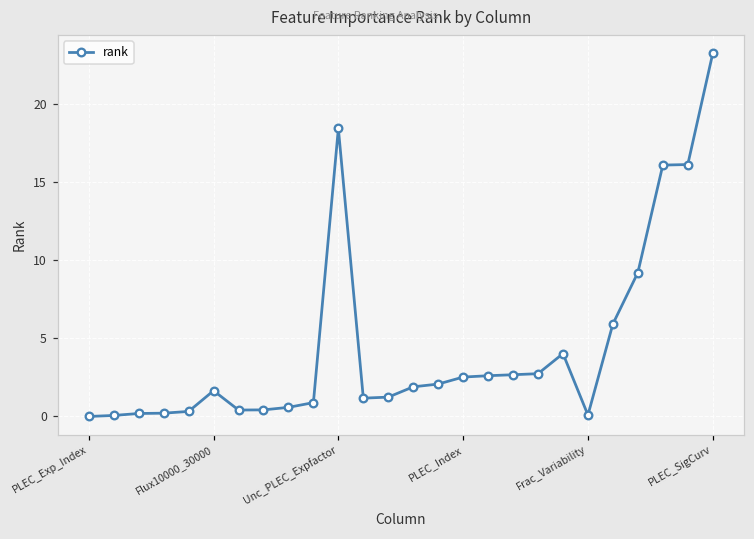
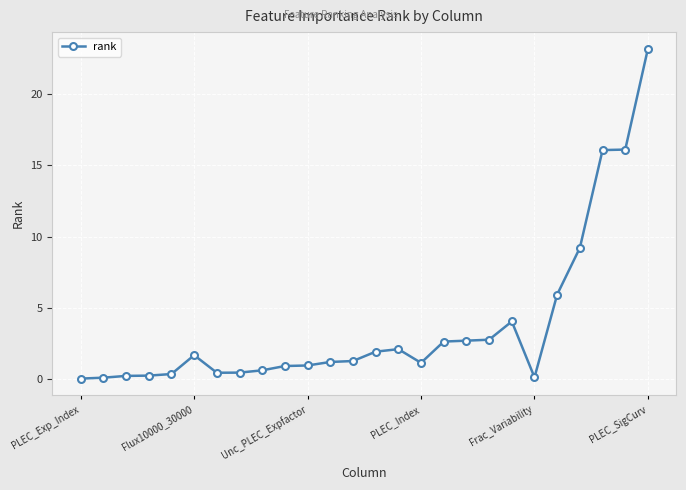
  {
    "PLEC_Exp_Index": 0.0,
    "Flux10000_30000": 1.6,
-   "Unc_PLEC_Expfactor": 18.4,
-   "PLEC_Index": 2.5,
+   "Unc_PLEC_Expfactor": 0.9,
+   "PLEC_Index": 1.1,
    "Frac_Variability": 0.1,
    "PLEC_SigCurv": 23.2
  }
